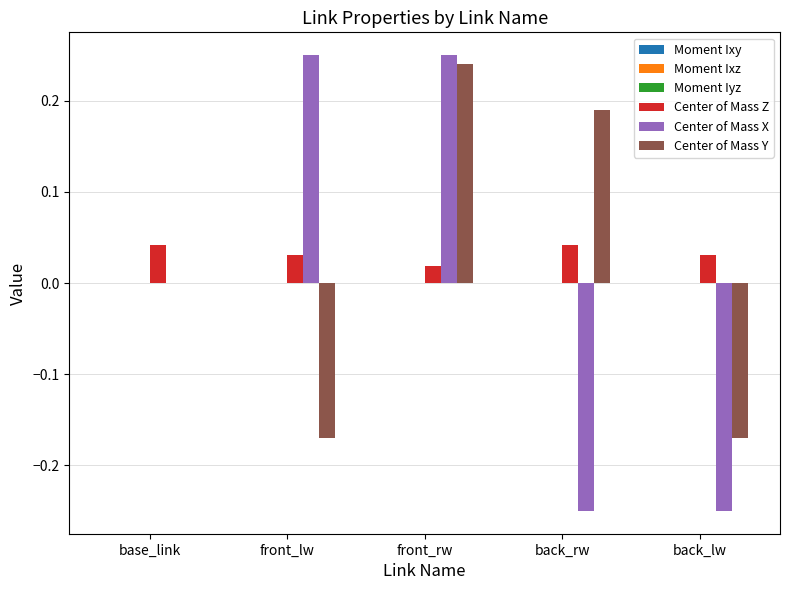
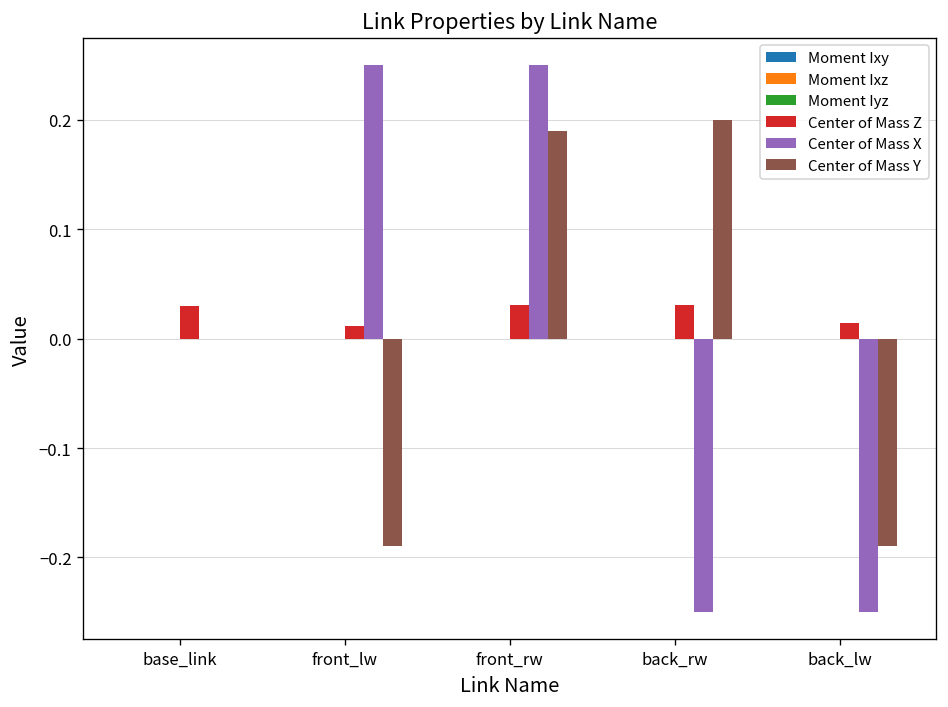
  {
    "Center of Mass Z": {
-     "base_link": 0.04,
-     "front_lw": 0.03,
-     "front_rw": 0.02,
-     "back_rw": 0.04,
-     "back_lw": 0.03
+     "base_link": 0.03,
+     "front_lw": 0.01,
+     "front_rw": 0.03,
+     "back_rw": 0.03,
+     "back_lw": 0.01
    },
    "Center of Mass X": {
      "front_lw": 0.25,
      "front_rw": 0.25,
      "back_rw": -0.25,
      "back_lw": -0.25
    },
    "Center of Mass Y": {
-     "front_lw": -0.17,
-     "front_rw": 0.24,
-     "back_rw": 0.19,
-     "back_lw": -0.17
+     "front_lw": -0.19,
+     "front_rw": 0.19,
+     "back_rw": 0.20,
+     "back_lw": -0.19
    }
  }
